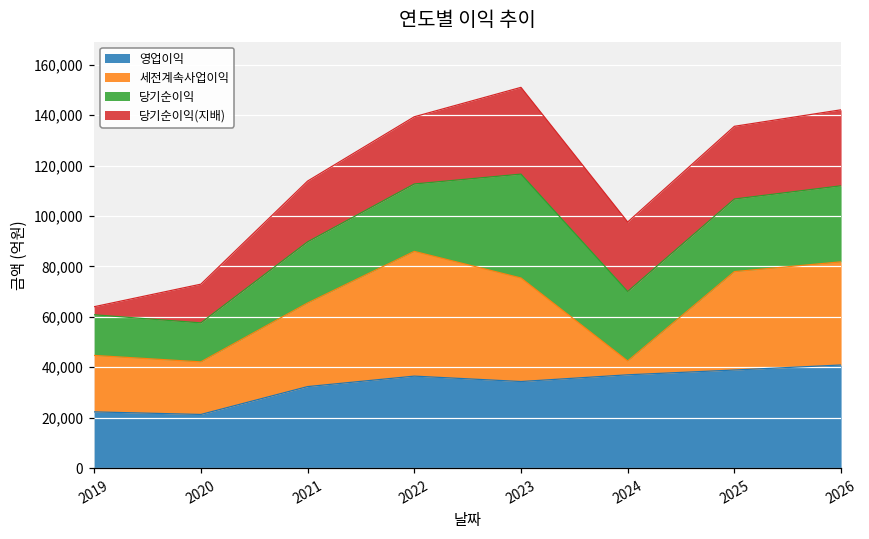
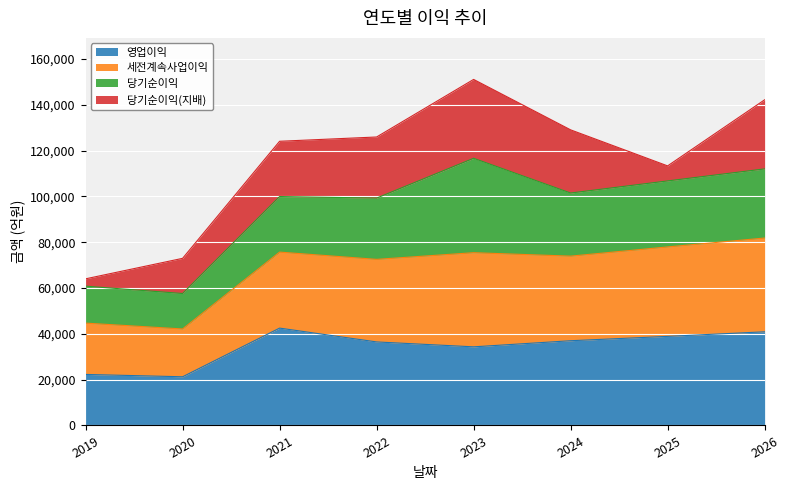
  {
    "영업이익": {
      "2019": "22,000",
      "2020": "21,000",
-     "2021": "32,000",
+     "2021": "43,000",
      "2022": "36,000",
      "2023": "34,000",
      "2024": "37,000",
      "2025": "39,000",
      "2026": "41,000"
    },
    "세전계속사업이익": {
      "2019": "22,000",
      "2020": "21,000",
      "2021": "33,000",
-     "2022": "50,000",
+     "2022": "36,000",
      "2023": "41,000",
-     "2024": "6,000",
+     "2024": "37,000",
      "2025": "39,000",
      "2026": "41,000"
    },
    "당기순이익": {
      "2019": "16,000",
      "2020": "15,000",
      "2021": "24,000",
      "2022": "27,000",
      "2023": "41,000",
      "2024": "28,000",
      "2025": "29,000",
      "2026": "30,000"
    },
    "당기순이익(지배)": {
      "2019": "3,000",
      "2020": "15,000",
      "2021": "24,000",
      "2022": "27,000",
      "2023": "34,000",
      "2024": "28,000",
-     "2025": "29,000",
+     "2025": "7,000",
      "2026": "30,000"
    }
  }
